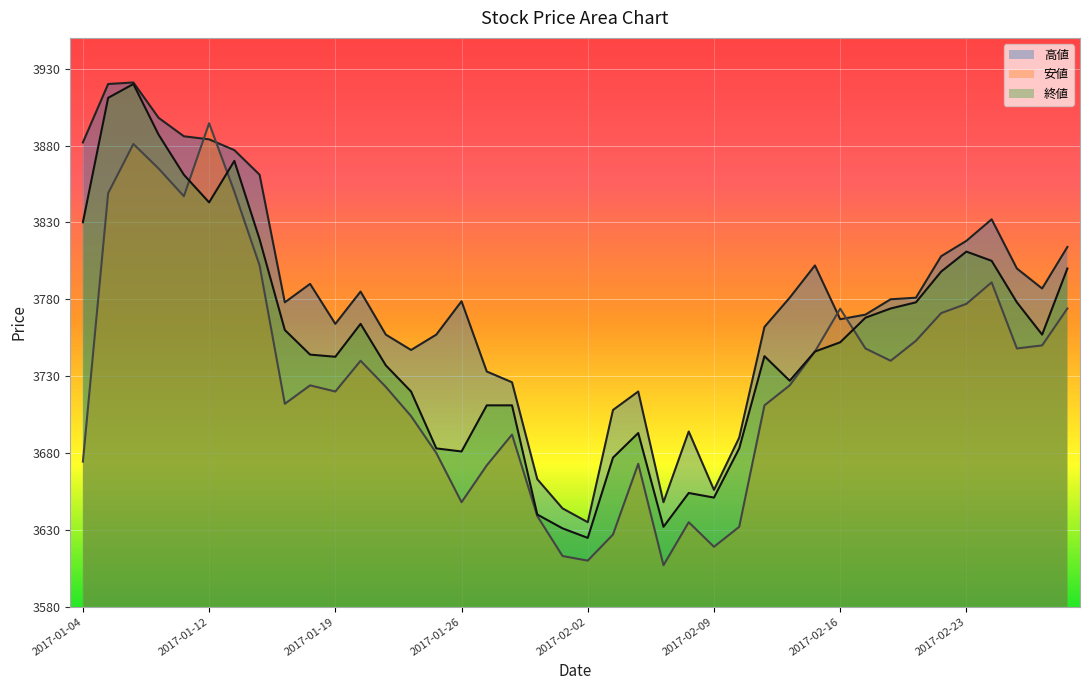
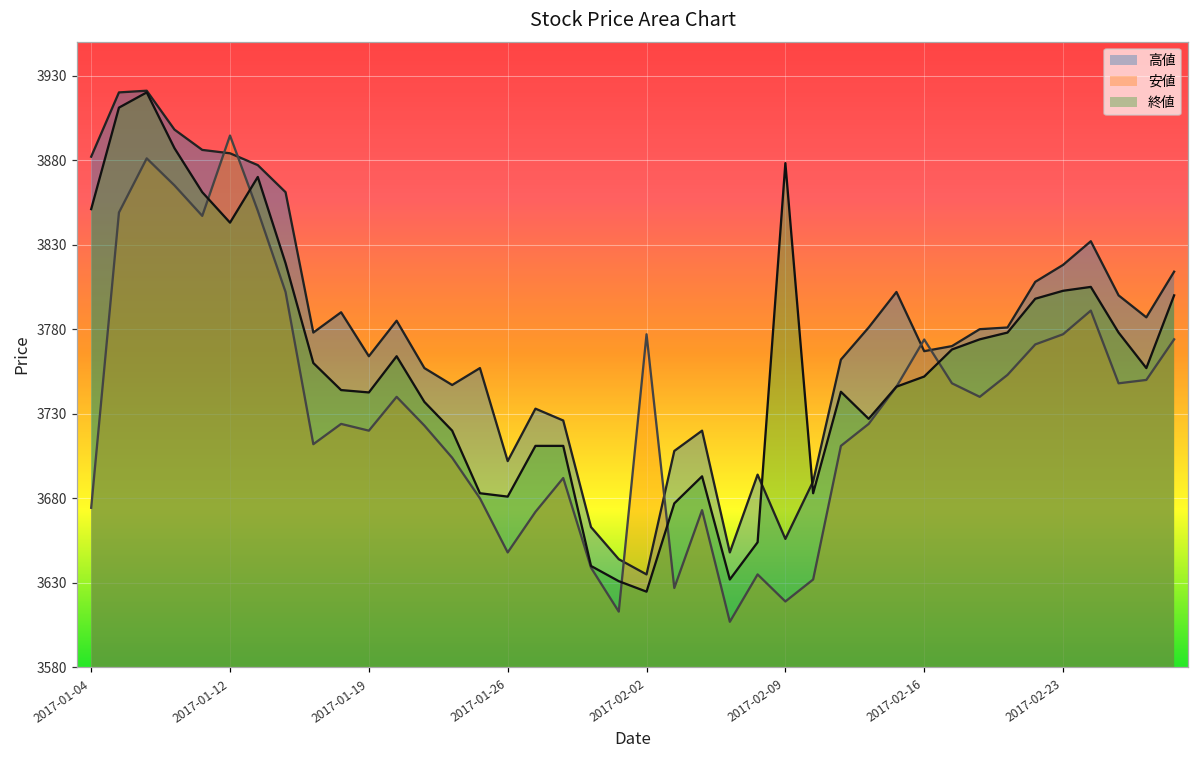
  {
    "高値": {
      "2017-01-04": 3882,
      "2017-01-12": 3884,
      "2017-01-19": 3764,
-     "2017-01-26": 3779,
+     "2017-01-26": 3702,
      "2017-02-02": 3635,
      "2017-02-09": 3656,
      "2017-02-16": 3767,
      "2017-02-23": 3818
    },
    "安値": {
      "2017-01-04": 3674,
      "2017-01-12": 3895,
      "2017-01-19": 3720,
      "2017-01-26": 3648,
-     "2017-02-02": 3610,
+     "2017-02-02": 3777,
      "2017-02-09": 3619,
      "2017-02-16": 3774,
      "2017-02-23": 3777
    },
    "終値": {
-     "2017-01-04": 3830,
+     "2017-01-04": 3851,
      "2017-01-12": 3843,
      "2017-01-19": 3743,
      "2017-01-26": 3681,
      "2017-02-02": 3625,
-     "2017-02-09": 3651,
+     "2017-02-09": 3878,
      "2017-02-16": 3752,
-     "2017-02-23": 3811
+     "2017-02-23": 3803
    }
  }
